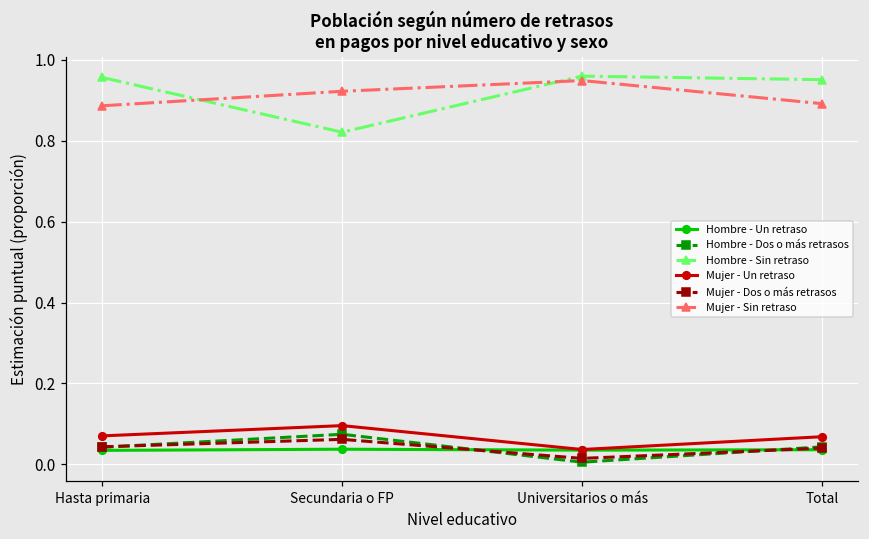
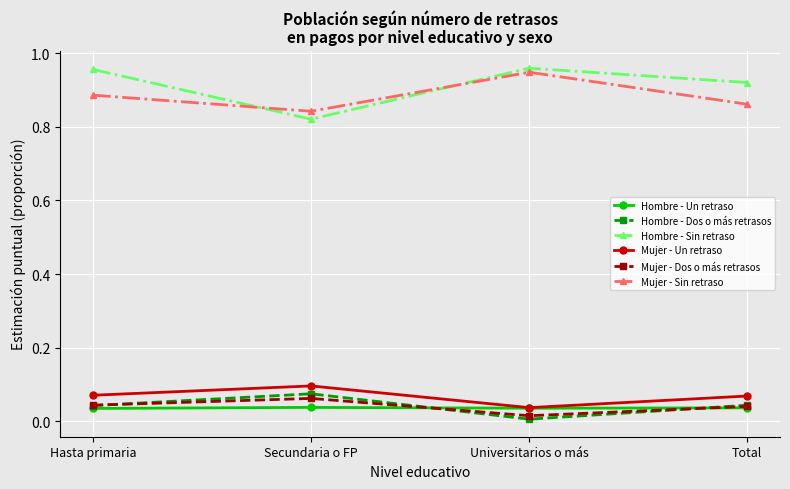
  {
    "Hombre - Sin retraso": {
      "Hasta primaria": 0.96,
      "Secundaria o FP": 0.82,
      "Universitarios o más": 0.96,
-     "Total": 0.95
+     "Total": 0.92
    },
    "Mujer - Sin retraso": {
      "Hasta primaria": 0.89,
-     "Secundaria o FP": 0.92,
+     "Secundaria o FP": 0.84,
      "Universitarios o más": 0.95,
-     "Total": 0.89
+     "Total": 0.86
    }
  }
